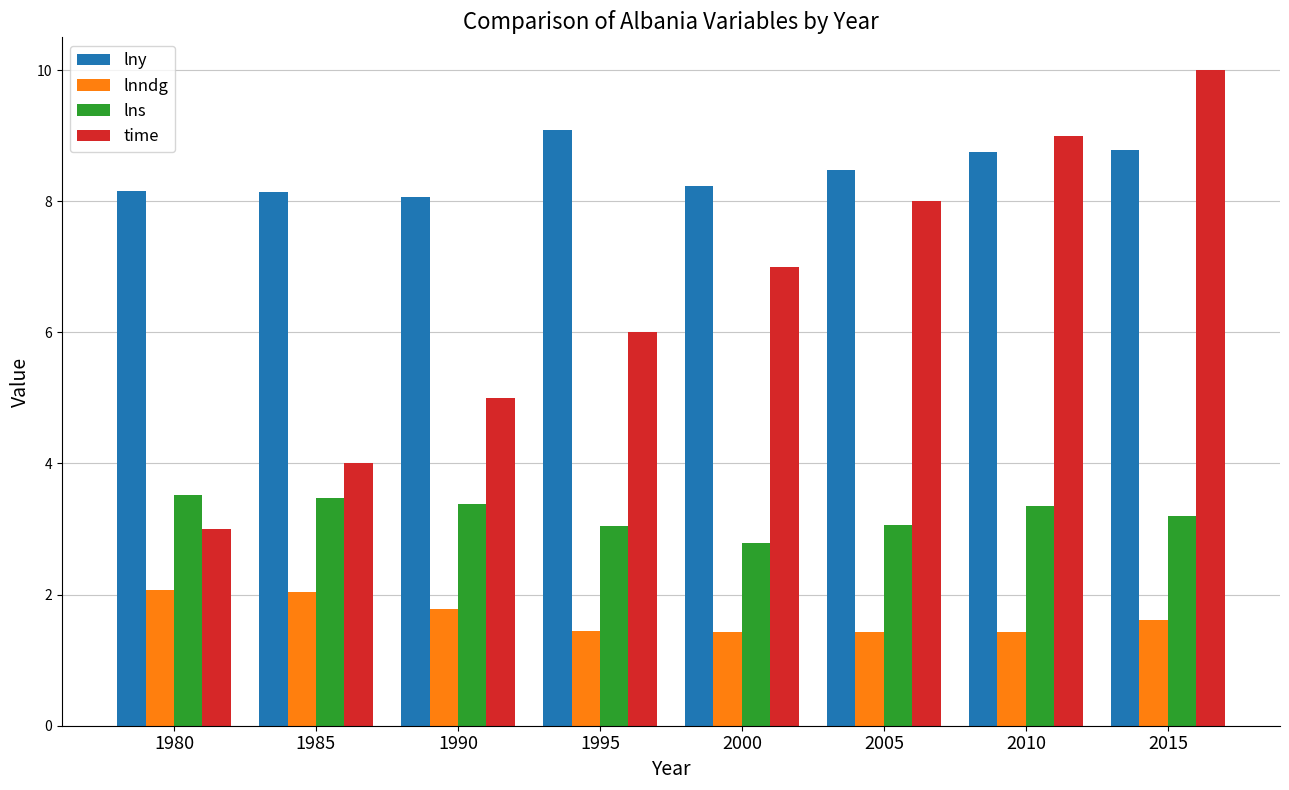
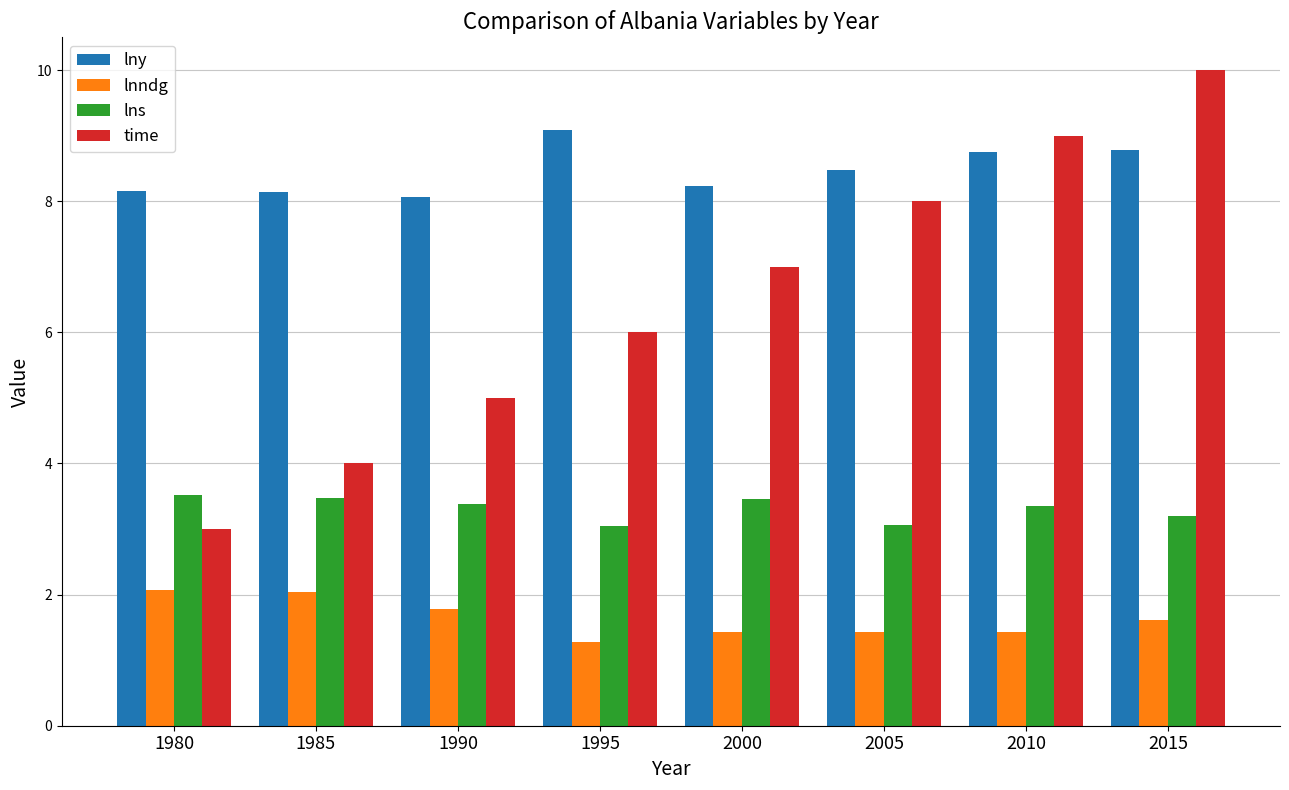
  {
    "lny": {
      "1980": 8.2,
      "1985": 8.1,
      "1990": 8.1,
      "1995": 9.1,
      "2000": 8.2,
      "2005": 8.5,
      "2010": 8.8,
      "2015": 8.8
    },
    "lnndg": {
      "1980": 2.1,
      "1985": 2.0,
      "1990": 1.8,
-     "1995": 1.4,
+     "1995": 1.3,
      "2000": 1.4,
      "2005": 1.4,
      "2010": 1.4,
      "2015": 1.6
    },
    "lns": {
      "1980": 3.5,
      "1985": 3.5,
      "1990": 3.4,
      "1995": 3.0,
-     "2000": 2.8,
+     "2000": 3.5,
      "2005": 3.1,
      "2010": 3.3,
      "2015": 3.2
    },
    "time": {
      "1980": 3.0,
      "1985": 4.0,
      "1990": 5.0,
      "1995": 6.0,
      "2000": 7.0,
      "2005": 8.0,
      "2010": 9.0,
      "2015": 10.0
    }
  }
